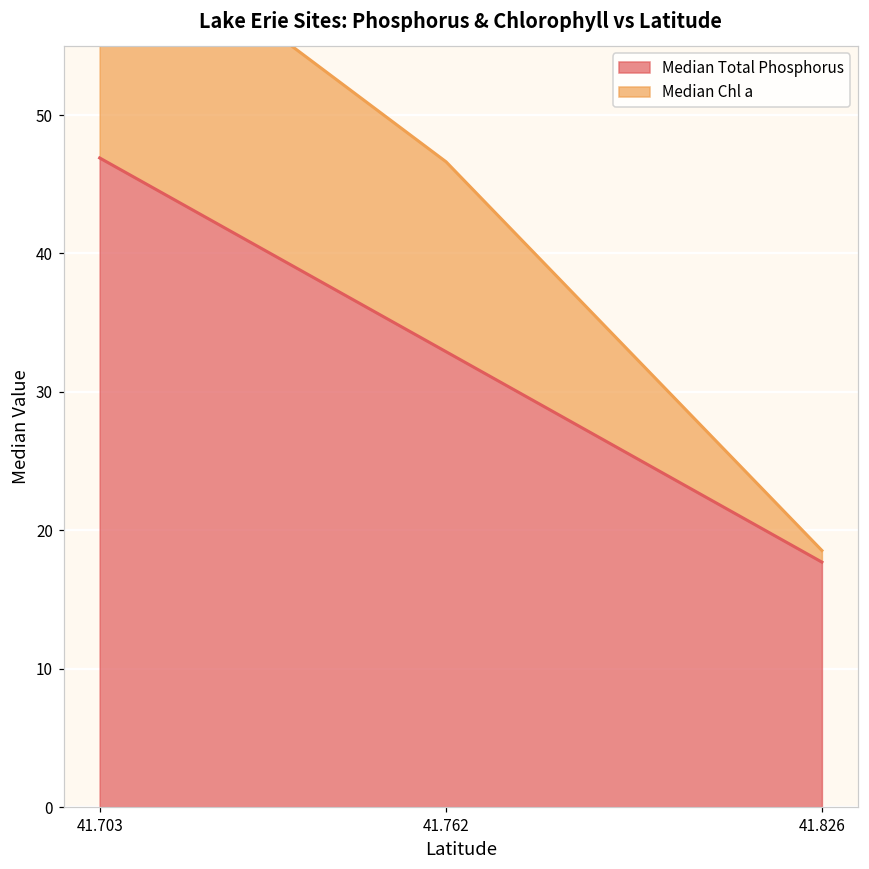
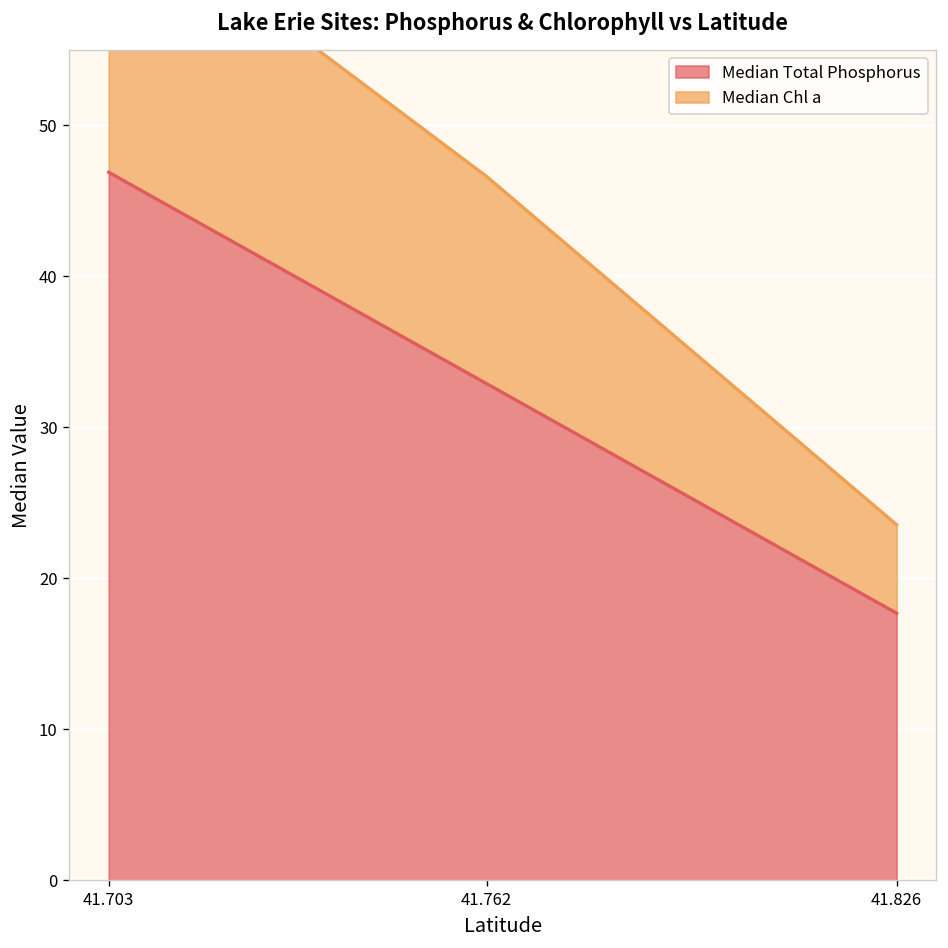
  {
    "Median Total Phosphorus": {
      "41.703": 46.9,
      "41.762": 32.9,
      "41.826": 17.7
    },
    "Median Chl a": {
      "41.762": 13.7,
-     "41.826": 0.8
+     "41.826": 5.9
    }
  }
